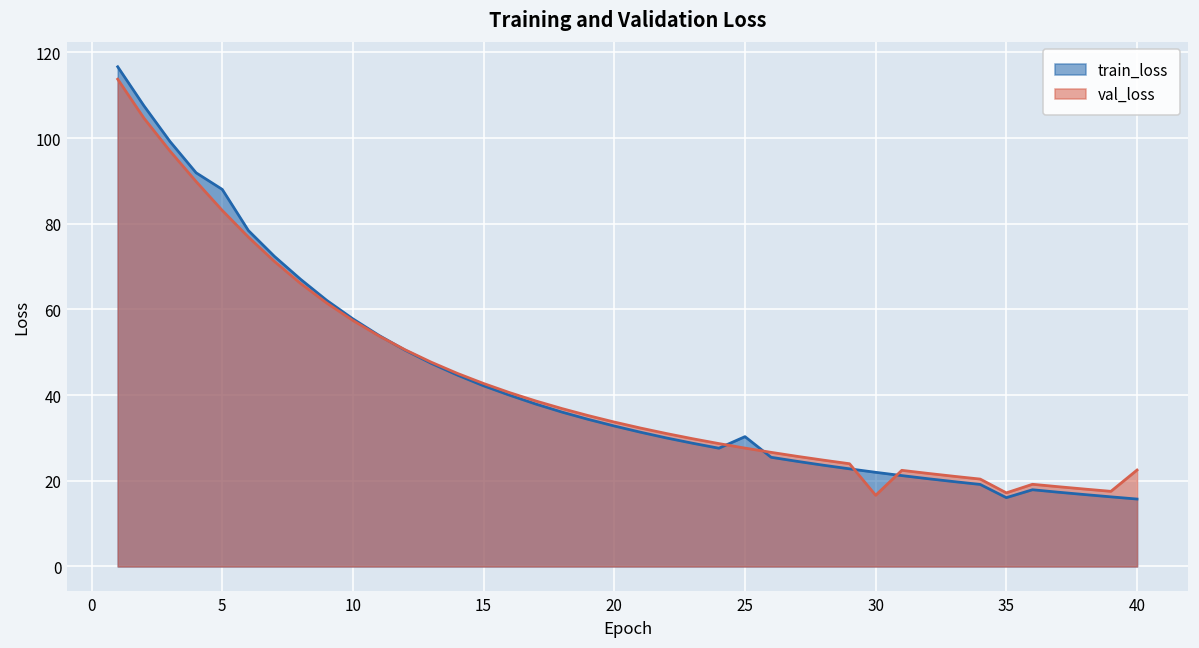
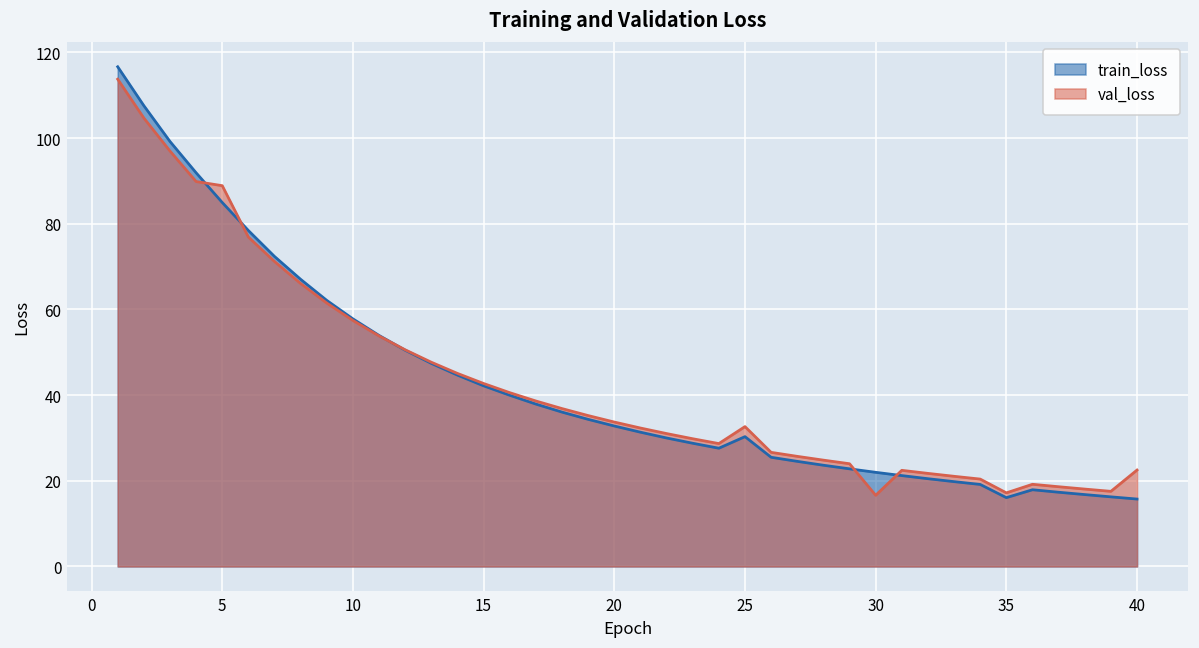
  {
    "train_loss": {
-     "5": 88,
+     "5": 85,
      "20": 33,
      "25": 30,
      "30": 22,
      "35": 16,
      "40": 16
    },
    "val_loss": {
-     "5": 83,
+     "5": 89,
      "20": 34,
-     "25": 28,
+     "25": 33,
      "30": 17,
      "35": 17,
      "40": 23
    }
  }
